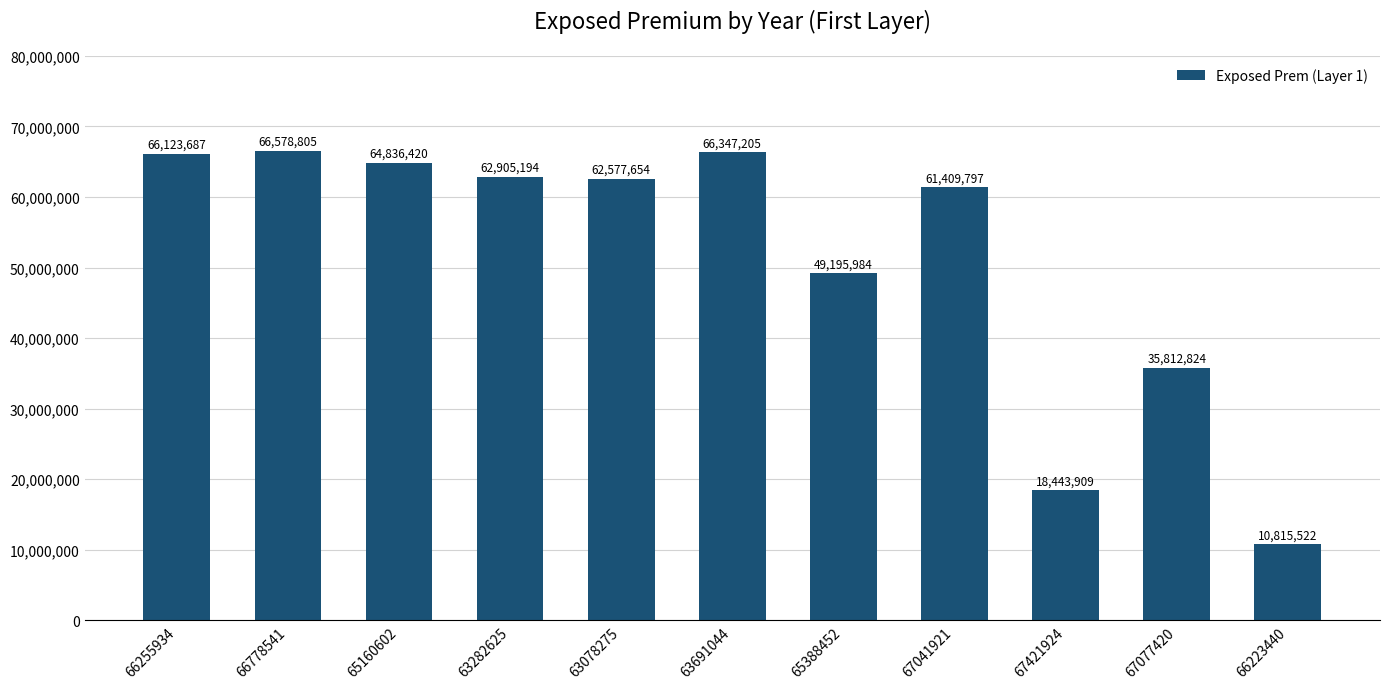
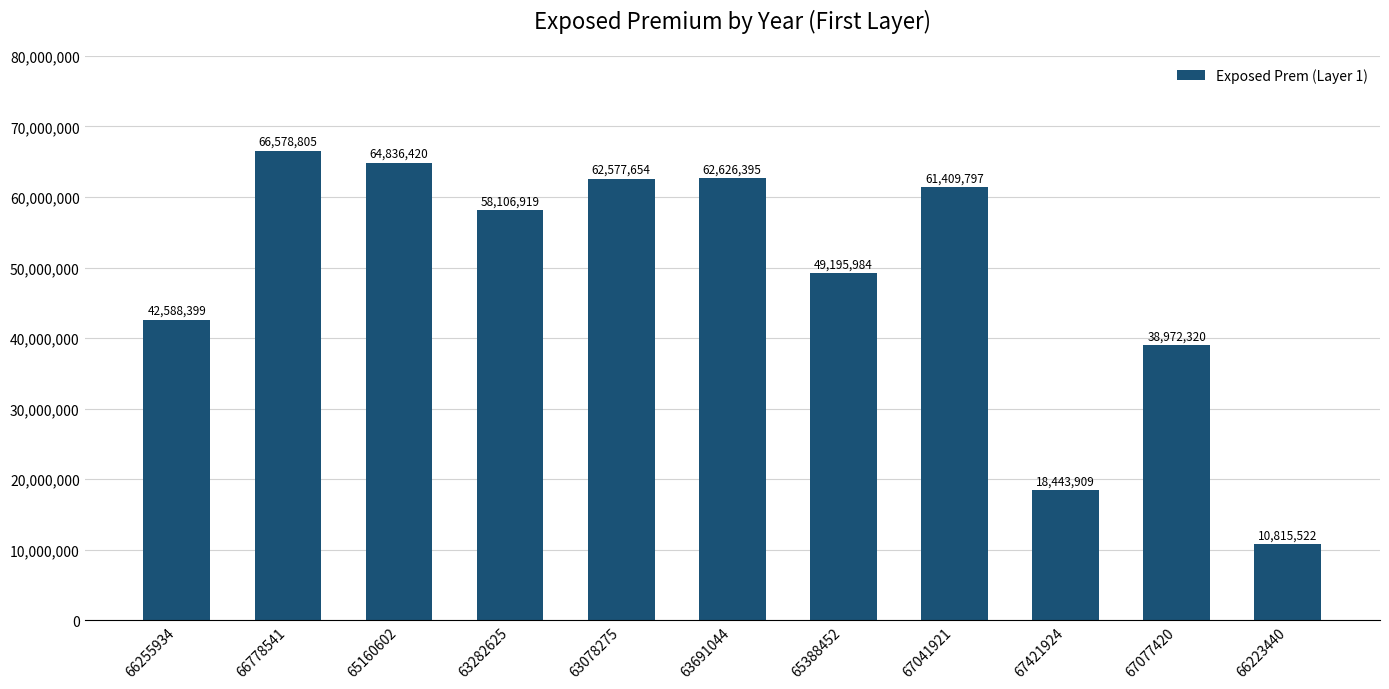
  {
-   "66255934": "66,123,687",
+   "66255934": "42,588,399",
    "66778541": "66,578,805",
    "65160602": "64,836,420",
-   "63282625": "62,905,194",
+   "63282625": "58,106,919",
    "63078275": "62,577,654",
-   "63691044": "66,347,205",
+   "63691044": "62,626,395",
    "65388452": "49,195,984",
    "67041921": "61,409,797",
    "67421924": "18,443,909",
-   "67077420": "35,812,824",
+   "67077420": "38,972,320",
    "66223440": "10,815,522"
  }
